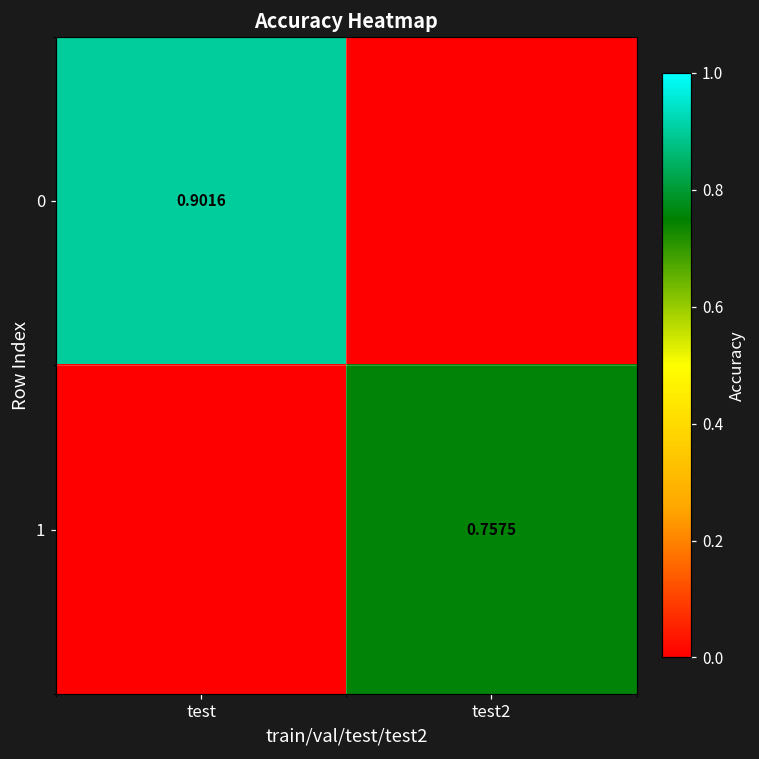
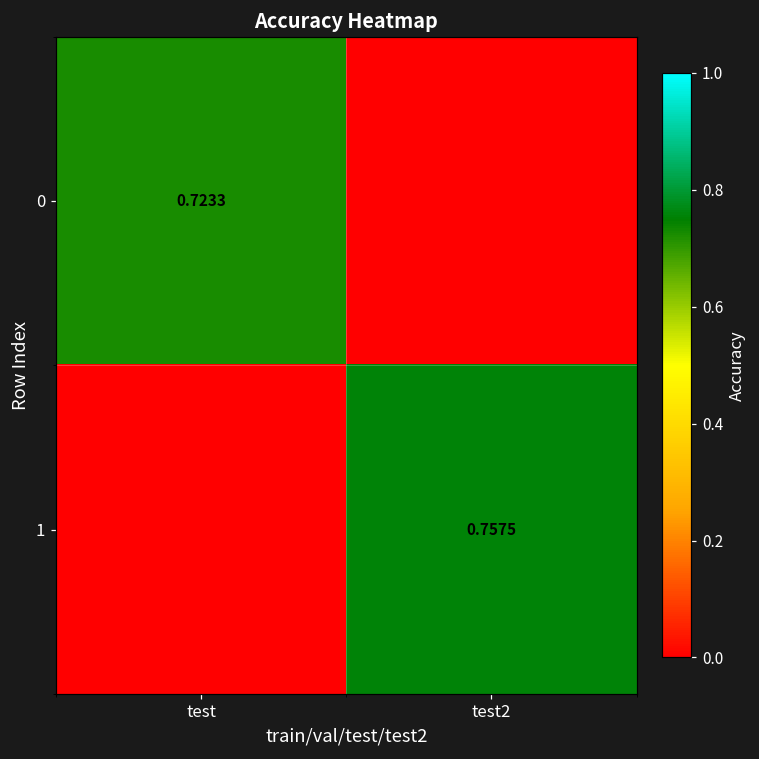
  {
    "0": {
-     "test": 0.9016
+     "test": 0.7233
    },
    "1": {
      "test2": 0.7575
    }
  }
